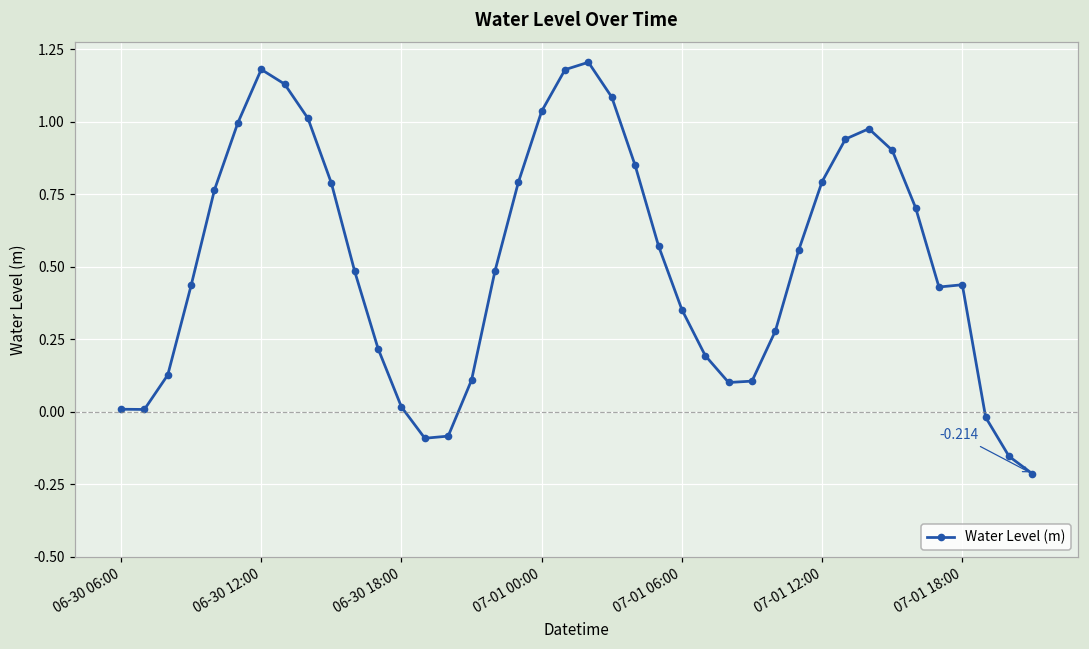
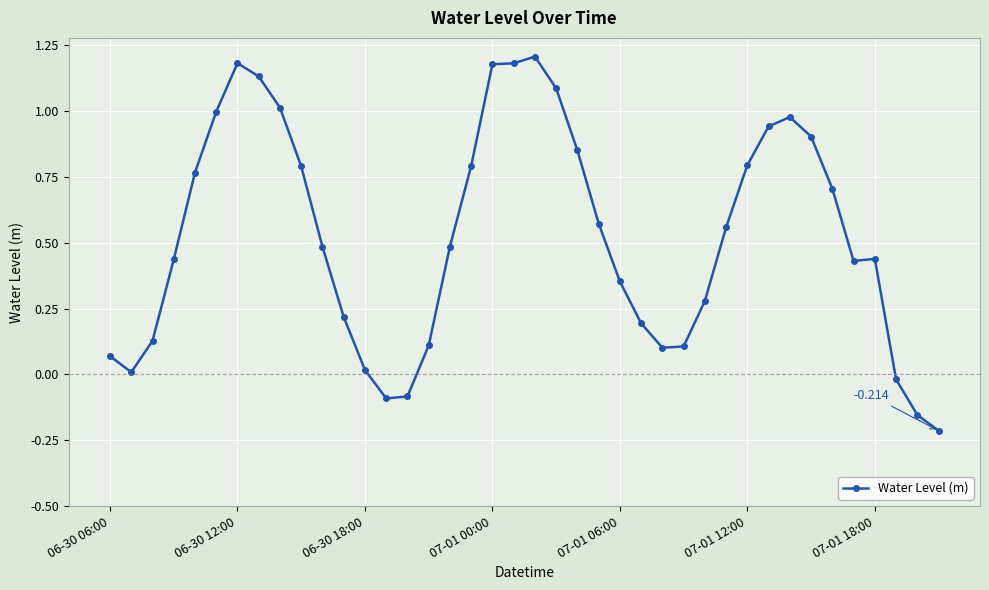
  {
-   "06-30 06:00": 0.01,
+   "06-30 06:00": 0.07,
    "06-30 12:00": 1.18,
    "06-30 18:00": 0.02,
-   "07-01 00:00": 1.04,
+   "07-01 00:00": 1.18,
    "07-01 06:00": 0.35,
    "07-01 12:00": 0.79,
    "07-01 18:00": 0.44
  }
